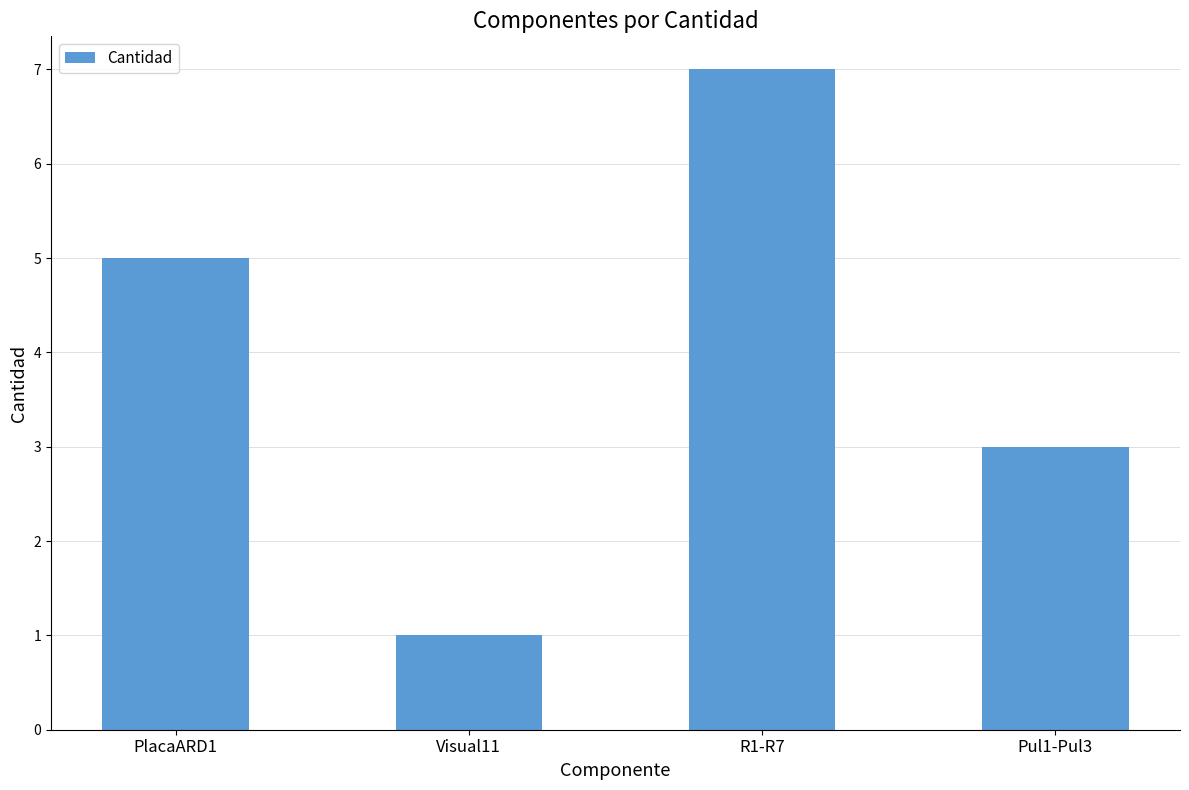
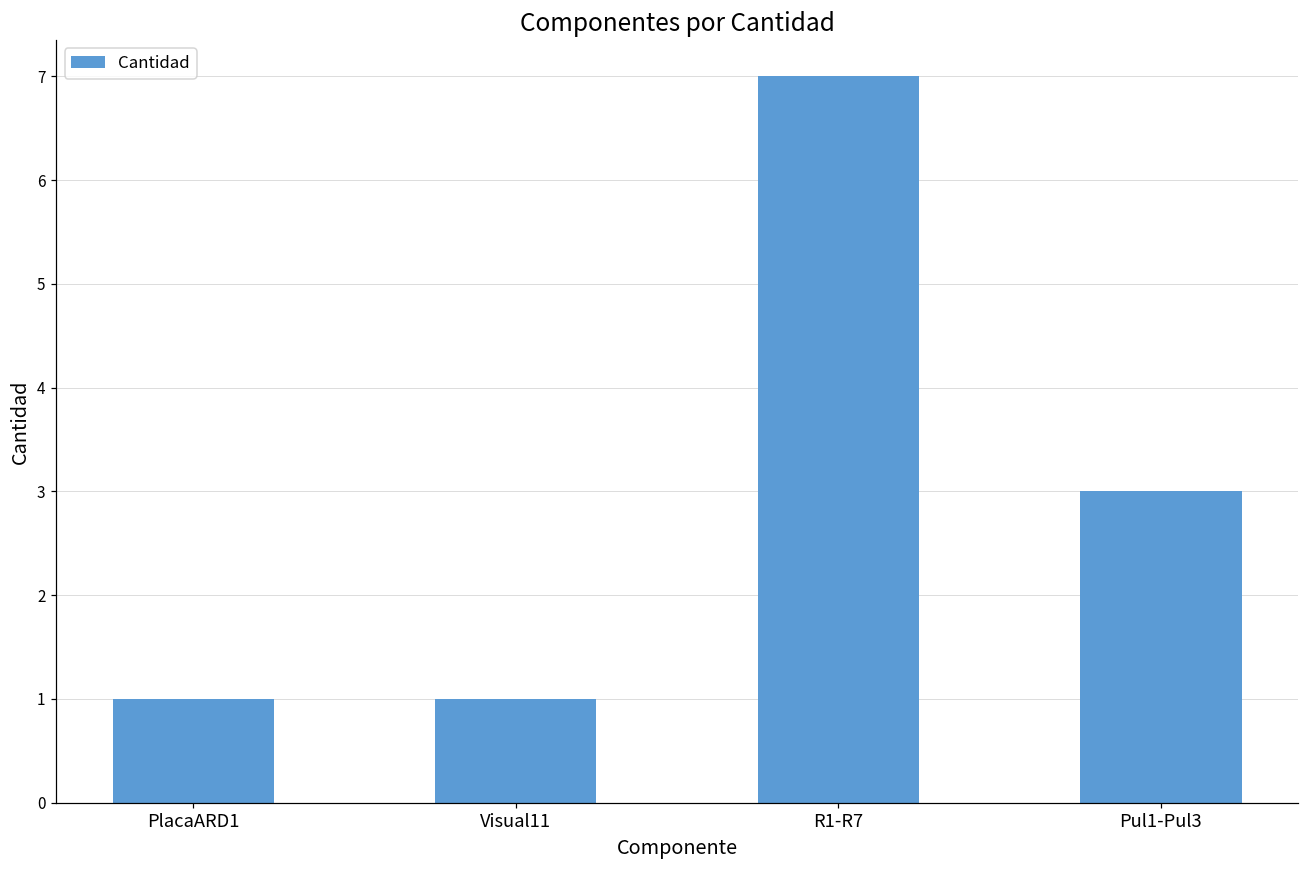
  {
-   "PlacaARD1": 5,
+   "PlacaARD1": 1,
    "Visual11": 1,
    "R1-R7": 7,
    "Pul1-Pul3": 3
  }
